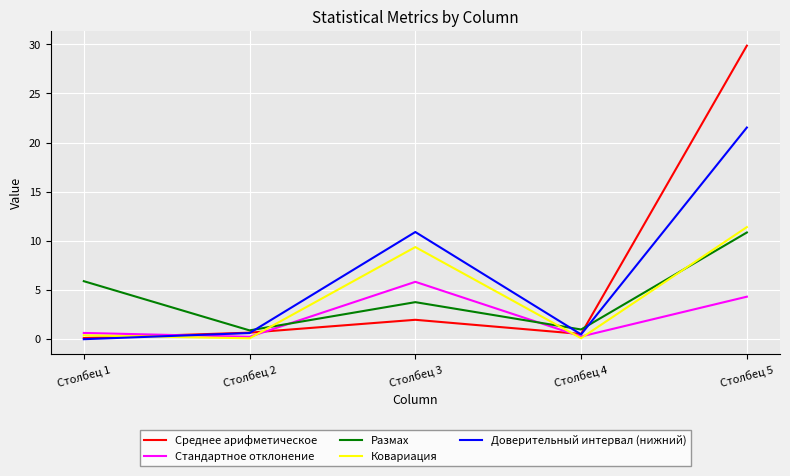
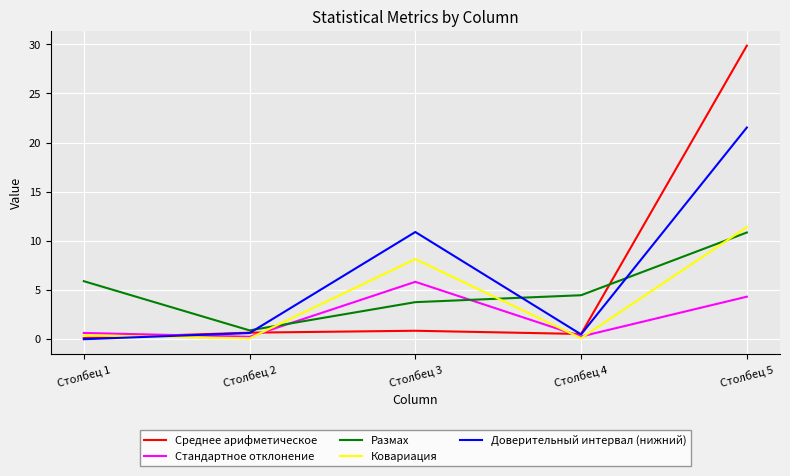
  {
    "Среднее арифметическое": {
-     "Столбец 3": 2,
+     "Столбец 3": 1,
      "Столбец 5": 30
    },
    "Стандартное отклонение": {
      "Столбец 3": 6,
      "Столбец 5": 4
    },
    "Размах": {
      "Столбец 1": 6,
      "Столбец 3": 4,
-     "Столбец 4": 1,
+     "Столбец 4": 4,
      "Столбец 5": 11
    },
    "Ковариация": {
-     "Столбец 3": 9,
+     "Столбец 3": 8,
      "Столбец 5": 11
    },
    "Доверительный интервал (нижний)": {
      "Столбец 3": 11,
      "Столбец 5": 22
    }
  }
